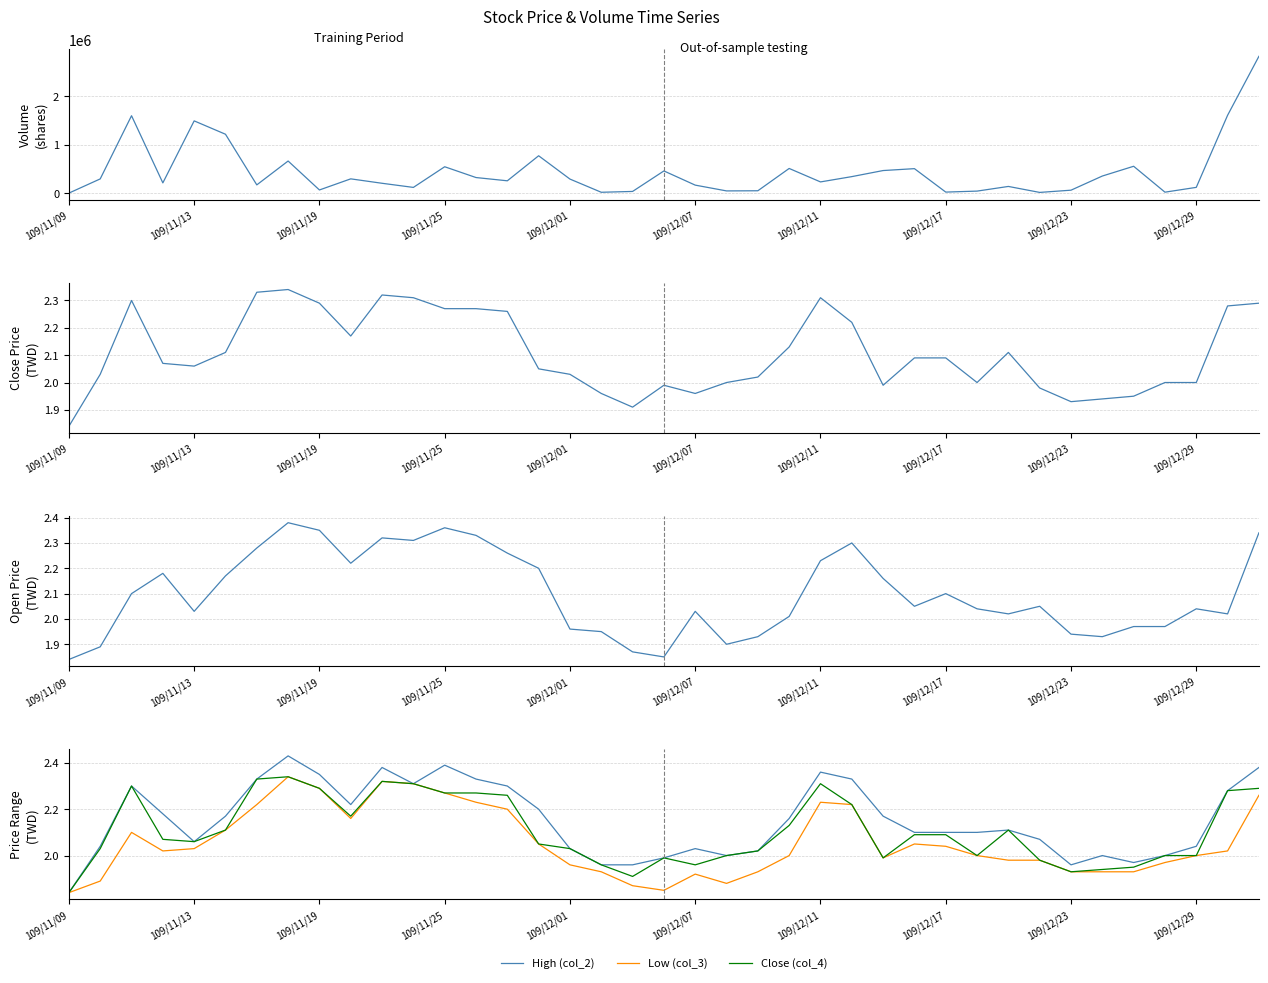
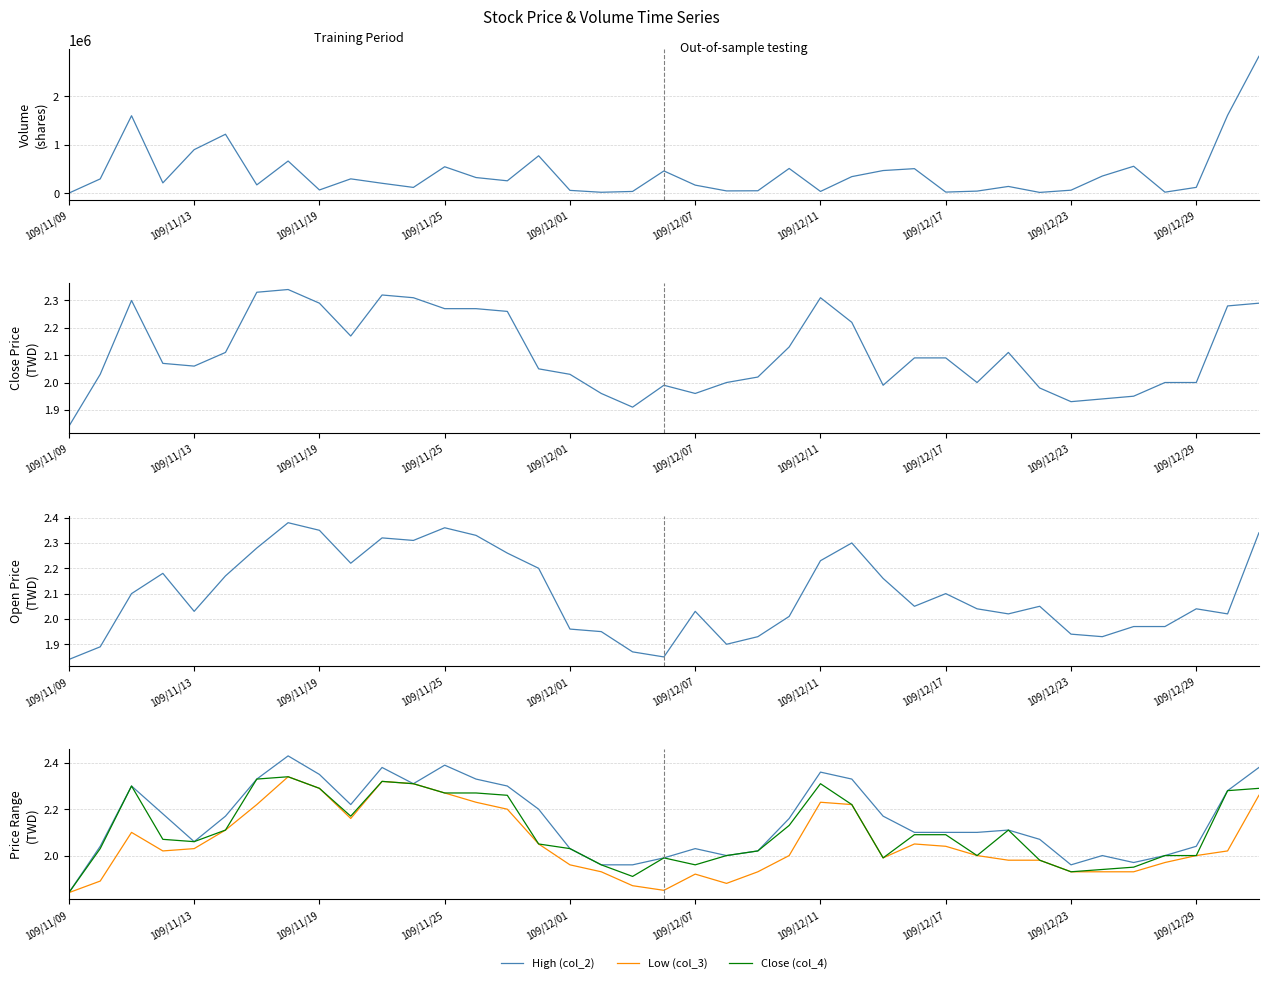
  {
    "Training Period": {
      "109/11/09": 0,
-     "109/11/13": 1500000,
+     "109/11/13": 900000,
      "109/11/19": 100000,
      "109/11/25": 500000,
-     "109/12/01": 300000,
+     "109/12/01": 100000,
      "109/12/07": 200000,
-     "109/12/11": 200000,
+     "109/12/11": 0,
      "109/12/17": 0,
      "109/12/23": 100000,
      "109/12/29": 100000
    }
  }
